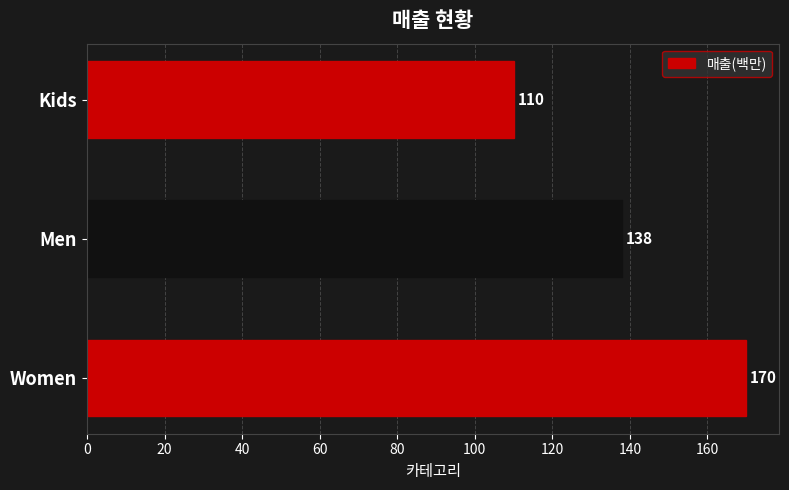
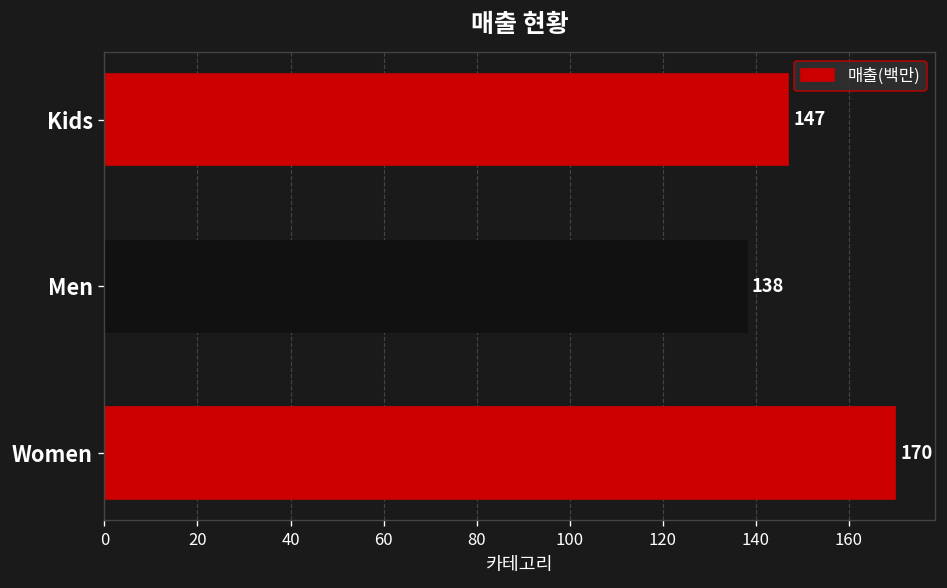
  {
-   "Kids": 110,
+   "Kids": 147,
    "Men": 138,
    "Women": 170
  }
